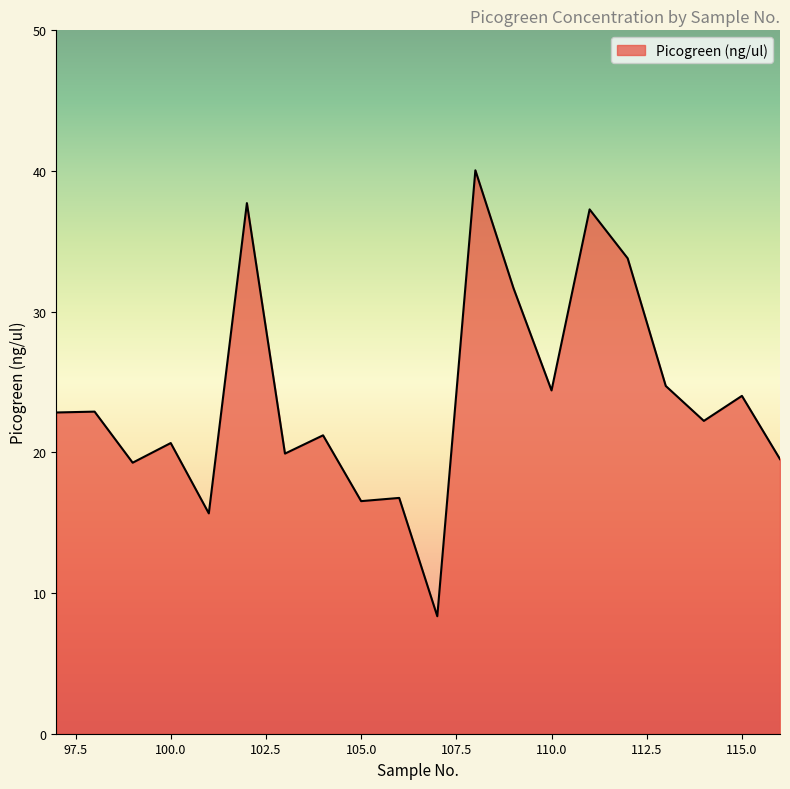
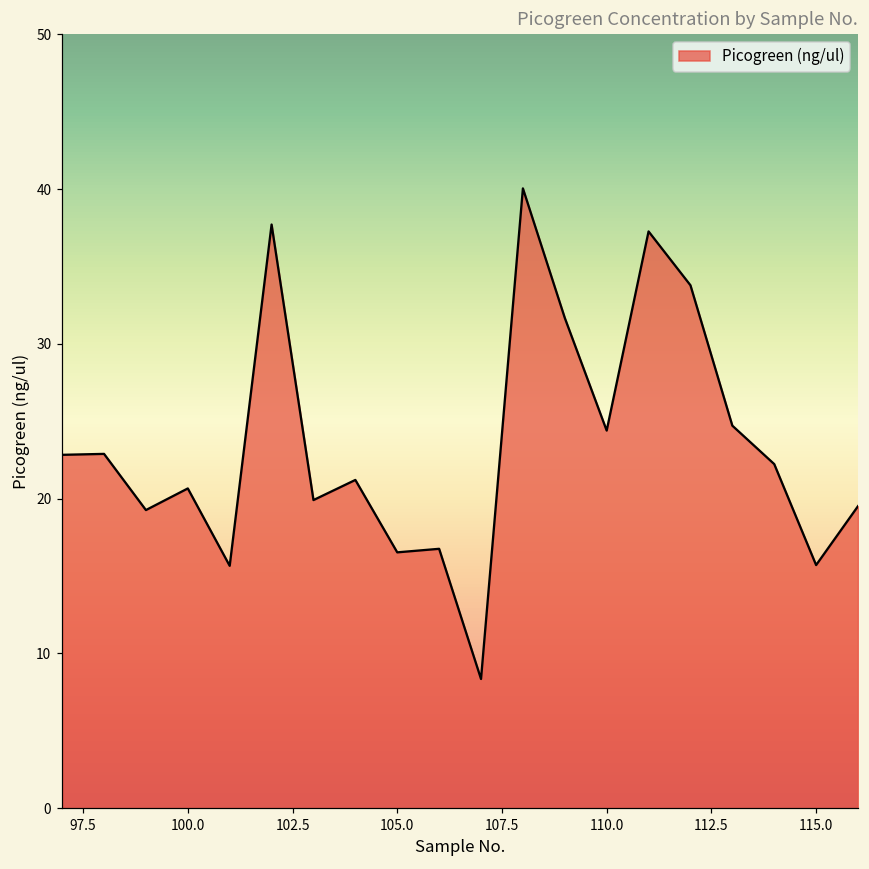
  {
    "100.0": 20.7,
    "105.0": 16.5,
    "110.0": 24.4,
-   "115.0": 24.0
+   "115.0": 15.7
  }
